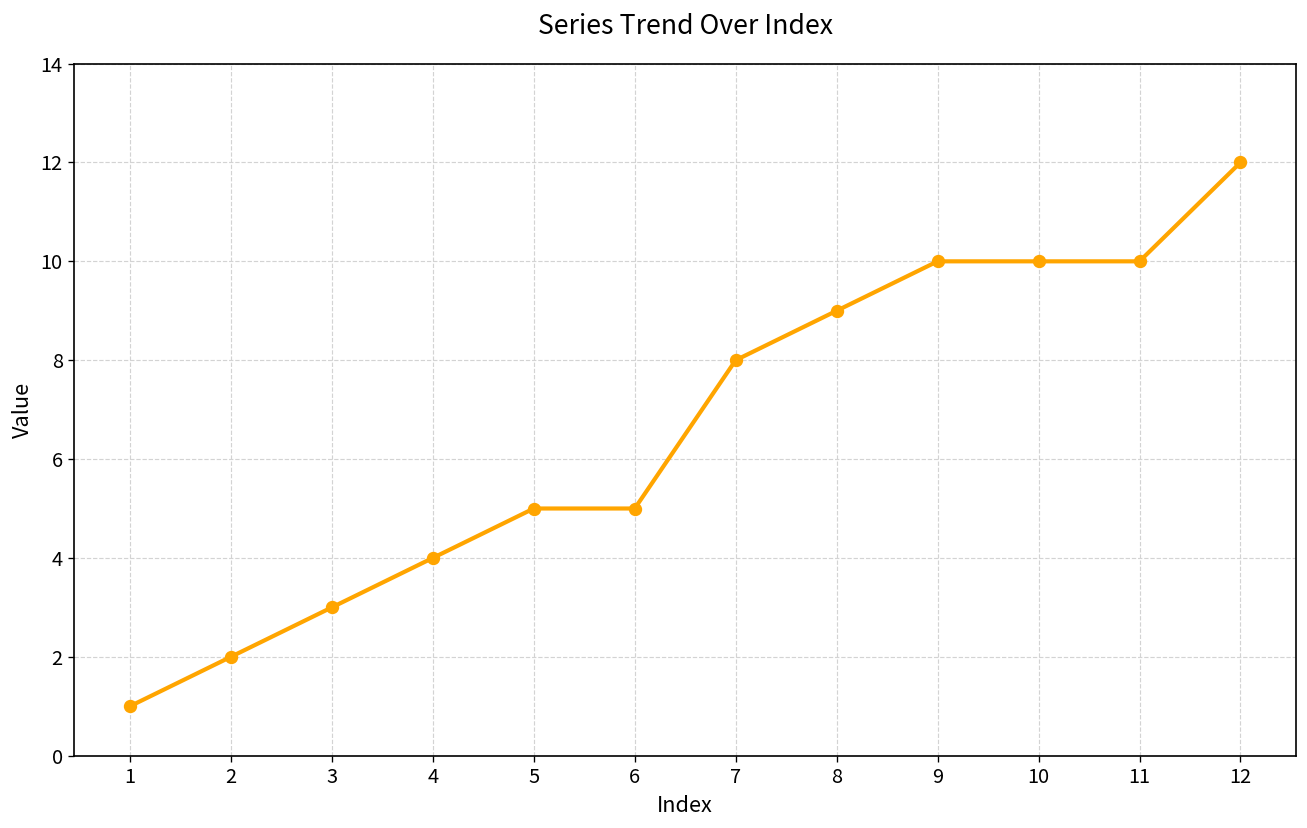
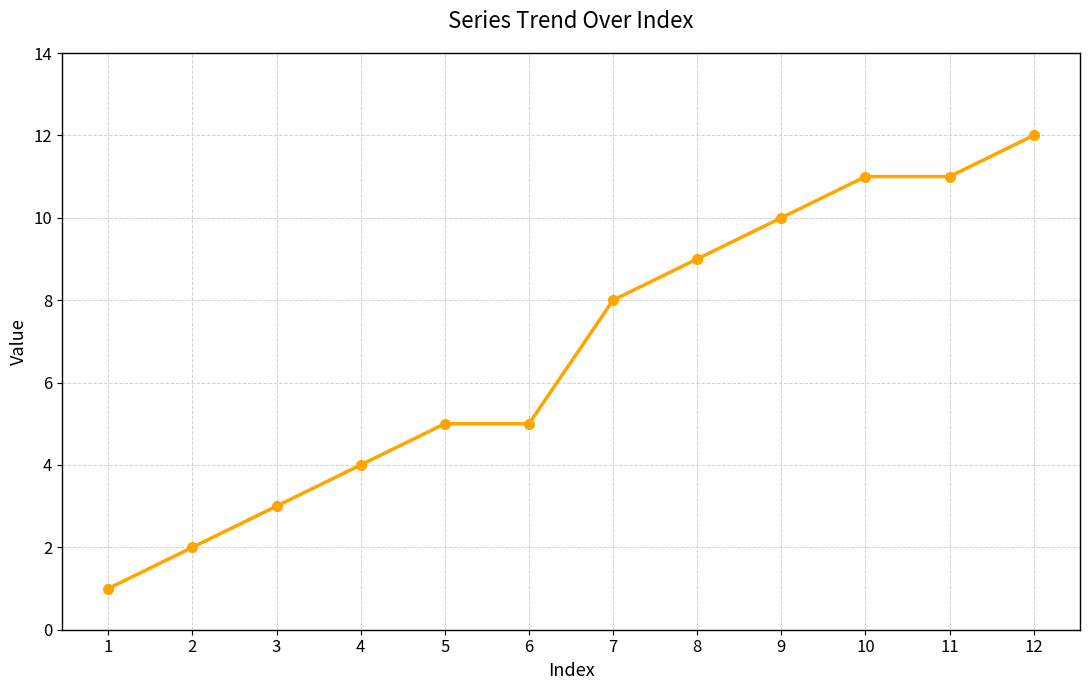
  {
    "1": 1,
    "2": 2,
    "3": 3,
    "4": 4,
    "5": 5,
    "6": 5,
    "7": 8,
    "8": 9,
    "9": 10,
-   "10": 10,
-   "11": 10,
+   "10": 11,
+   "11": 11,
    "12": 12
  }
